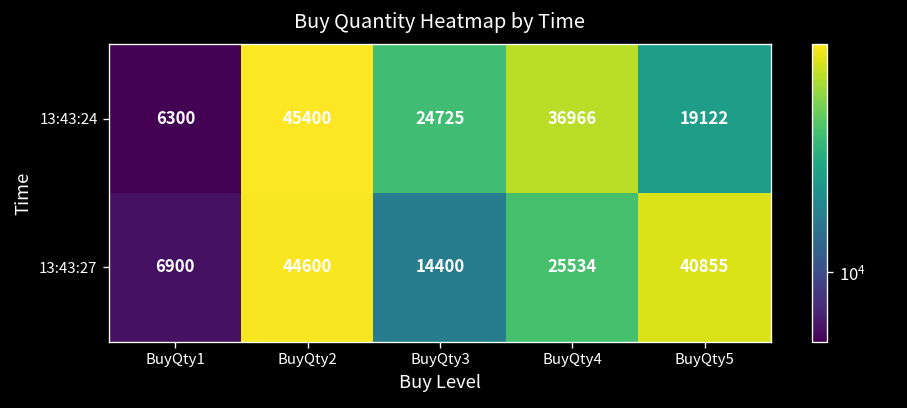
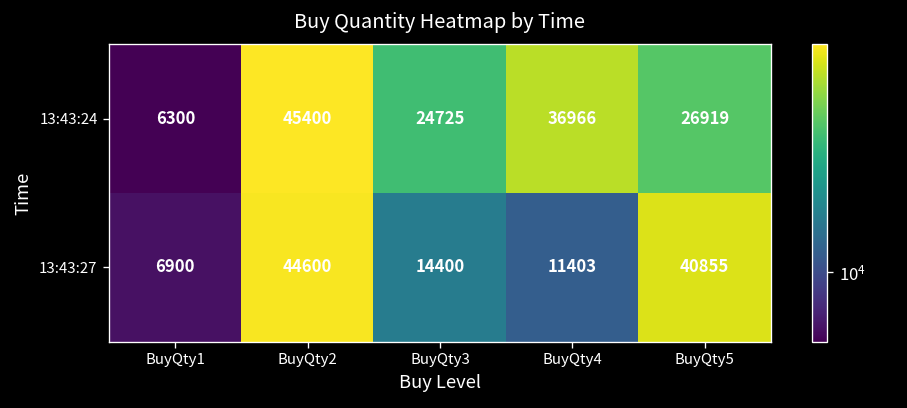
  {
    "13:43:24": {
      "BuyQty1": 6300,
      "BuyQty2": 45400,
      "BuyQty3": 24725,
      "BuyQty4": 36966,
-     "BuyQty5": 19122
+     "BuyQty5": 26919
    },
    "13:43:27": {
      "BuyQty1": 6900,
      "BuyQty2": 44600,
      "BuyQty3": 14400,
-     "BuyQty4": 25534,
+     "BuyQty4": 11403,
      "BuyQty5": 40855
    }
  }
